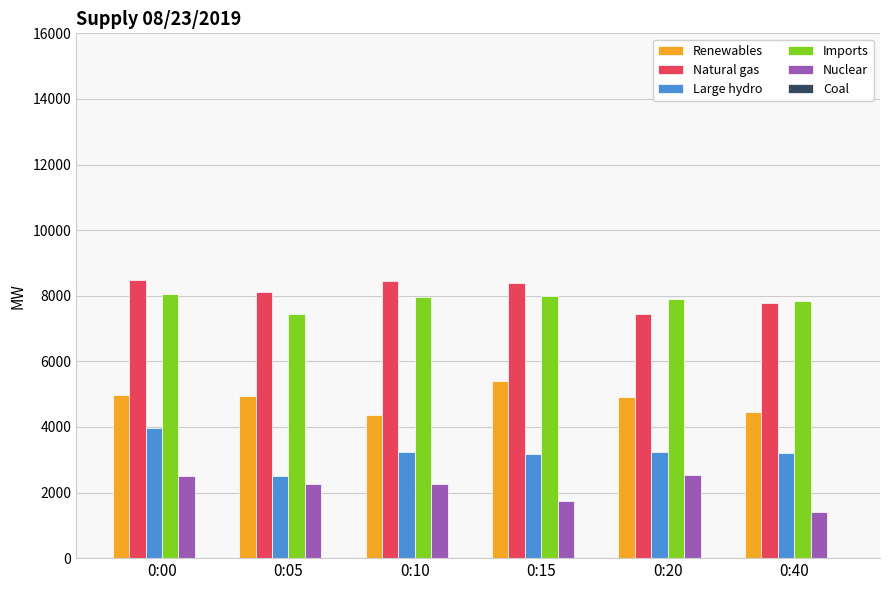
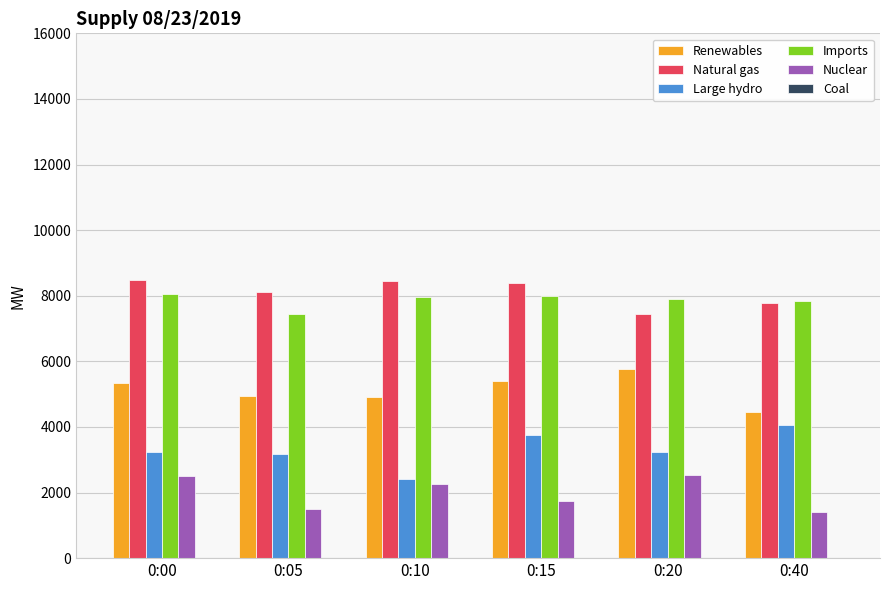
  {
    "Renewables": {
-     "0:00": 5000,
+     "0:00": 5400,
      "0:05": 4900,
-     "0:10": 4400,
+     "0:10": 4900,
      "0:15": 5400,
-     "0:20": 4900,
+     "0:20": 5800,
      "0:40": 4400
    },
    "Natural gas": {
      "0:00": 8500,
      "0:05": 8100,
      "0:10": 8500,
      "0:15": 8400,
      "0:20": 7400,
      "0:40": 7800
    },
    "Large hydro": {
-     "0:00": 4000,
-     "0:05": 2500,
-     "0:10": 3200,
-     "0:15": 3200,
+     "0:00": 3200,
+     "0:05": 3200,
+     "0:10": 2400,
+     "0:15": 3700,
      "0:20": 3200,
-     "0:40": 3200
+     "0:40": 4100
    },
    "Imports": {
      "0:00": 8100,
      "0:05": 7400,
      "0:10": 8000,
      "0:15": 8000,
      "0:20": 7900,
      "0:40": 7800
    },
    "Nuclear": {
      "0:00": 2500,
-     "0:05": 2300,
+     "0:05": 1500,
      "0:10": 2300,
      "0:15": 1700,
      "0:20": 2500,
      "0:40": 1400
    }
  }
